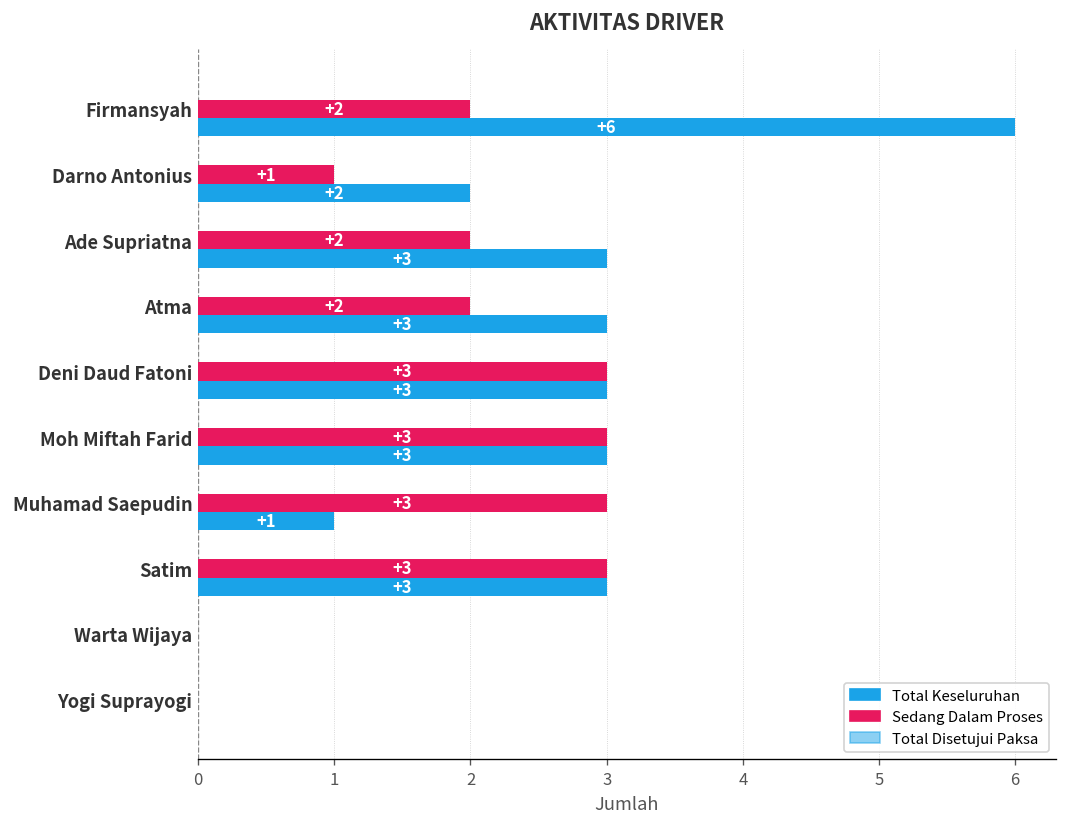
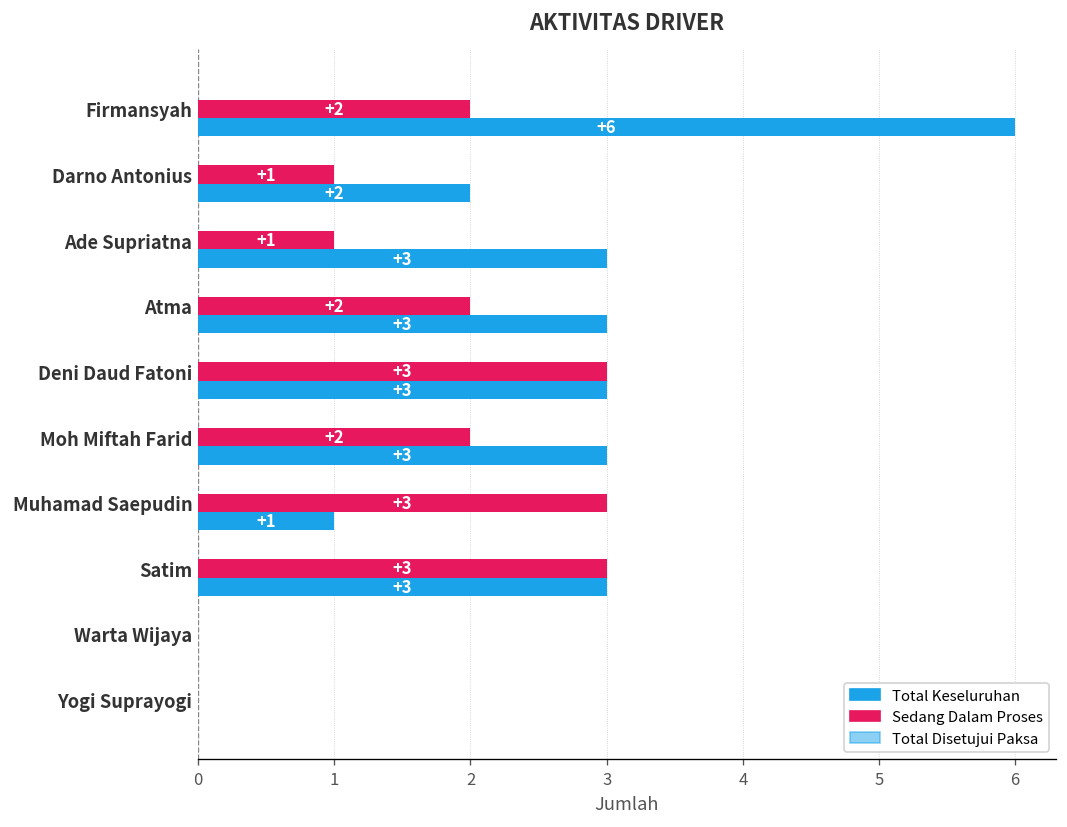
  {
    "Sedang Dalam Proses": {
      "Firmansyah": "+2",
      "Darno Antonius": "+1",
-     "Ade Supriatna": "+2",
+     "Ade Supriatna": "+1",
      "Atma": "+2",
      "Deni Daud Fatoni": "+3",
-     "Moh Miftah Farid": "+3",
+     "Moh Miftah Farid": "+2",
      "Muhamad Saepudin": "+3",
      "Satim": "+3"
    }
  }
